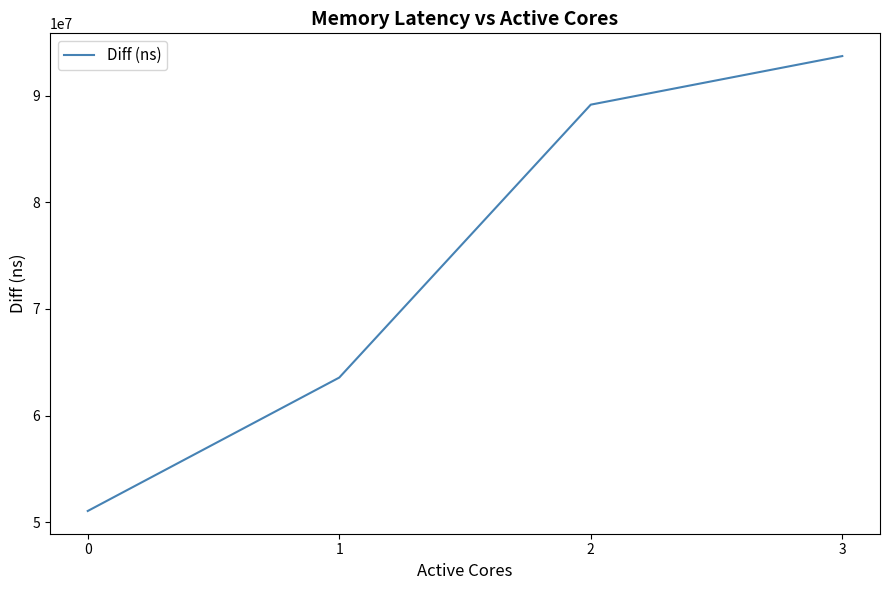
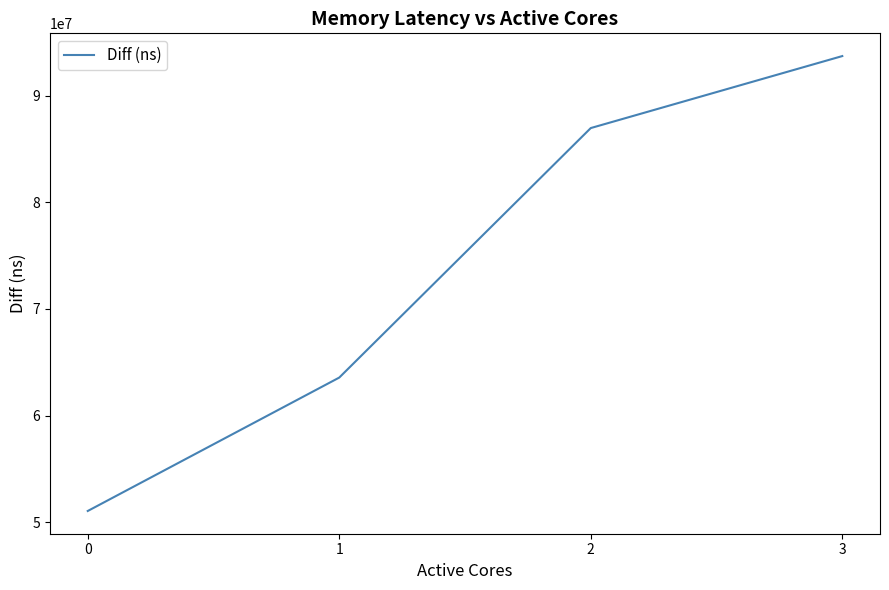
  {
    "0": 51100000,
    "1": 63600000,
-   "2": 89100000,
+   "2": 87000000,
    "3": 93700000
  }
